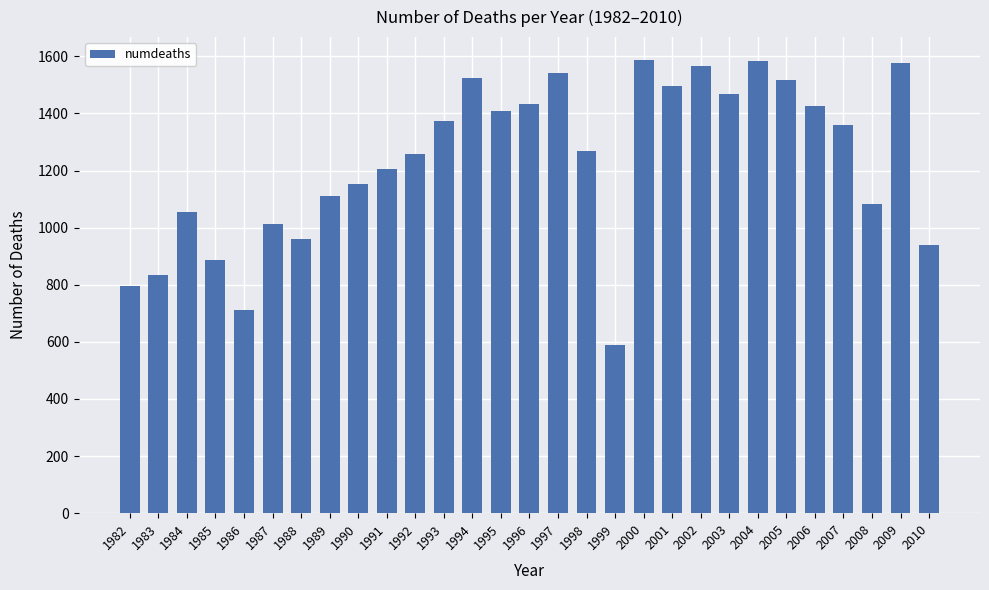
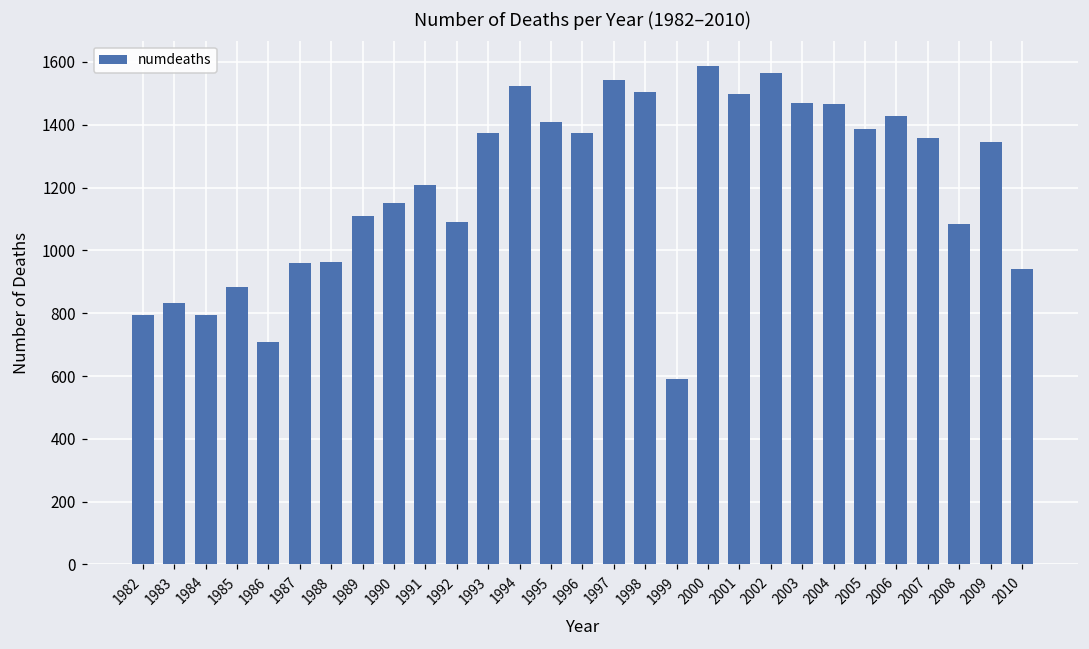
  {
    "1982": 800,
    "1983": 830,
-   "1984": 1060,
+   "1984": 790,
    "1985": 890,
    "1986": 710,
-   "1987": 1010,
+   "1987": 960,
    "1988": 960,
    "1989": 1110,
    "1990": 1150,
    "1991": 1210,
-   "1992": 1260,
+   "1992": 1090,
    "1993": 1370,
    "1994": 1520,
    "1995": 1410,
-   "1996": 1430,
+   "1996": 1380,
    "1997": 1540,
-   "1998": 1270,
+   "1998": 1510,
    "1999": 590,
    "2000": 1590,
    "2001": 1500,
    "2002": 1570,
    "2003": 1470,
-   "2004": 1580,
-   "2005": 1520,
+   "2004": 1470,
+   "2005": 1390,
    "2006": 1430,
    "2007": 1360,
    "2008": 1080,
-   "2009": 1580,
+   "2009": 1340,
    "2010": 940
  }
